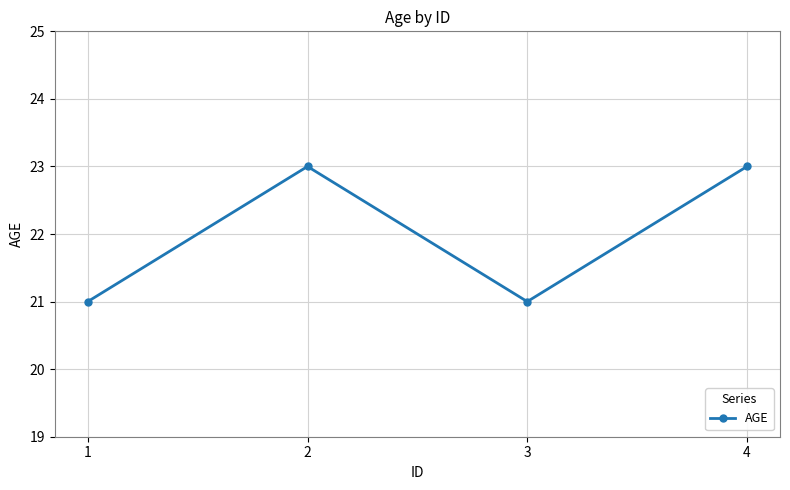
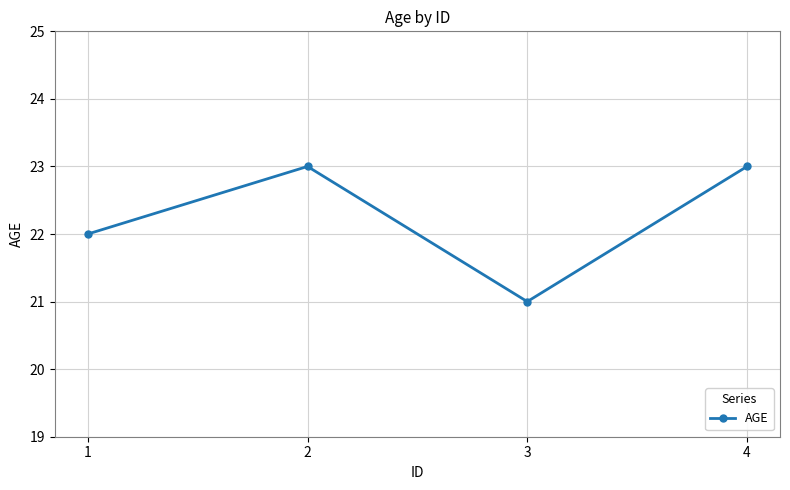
  {
-   "1": 21,
+   "1": 22,
    "2": 23,
    "3": 21,
    "4": 23
  }
